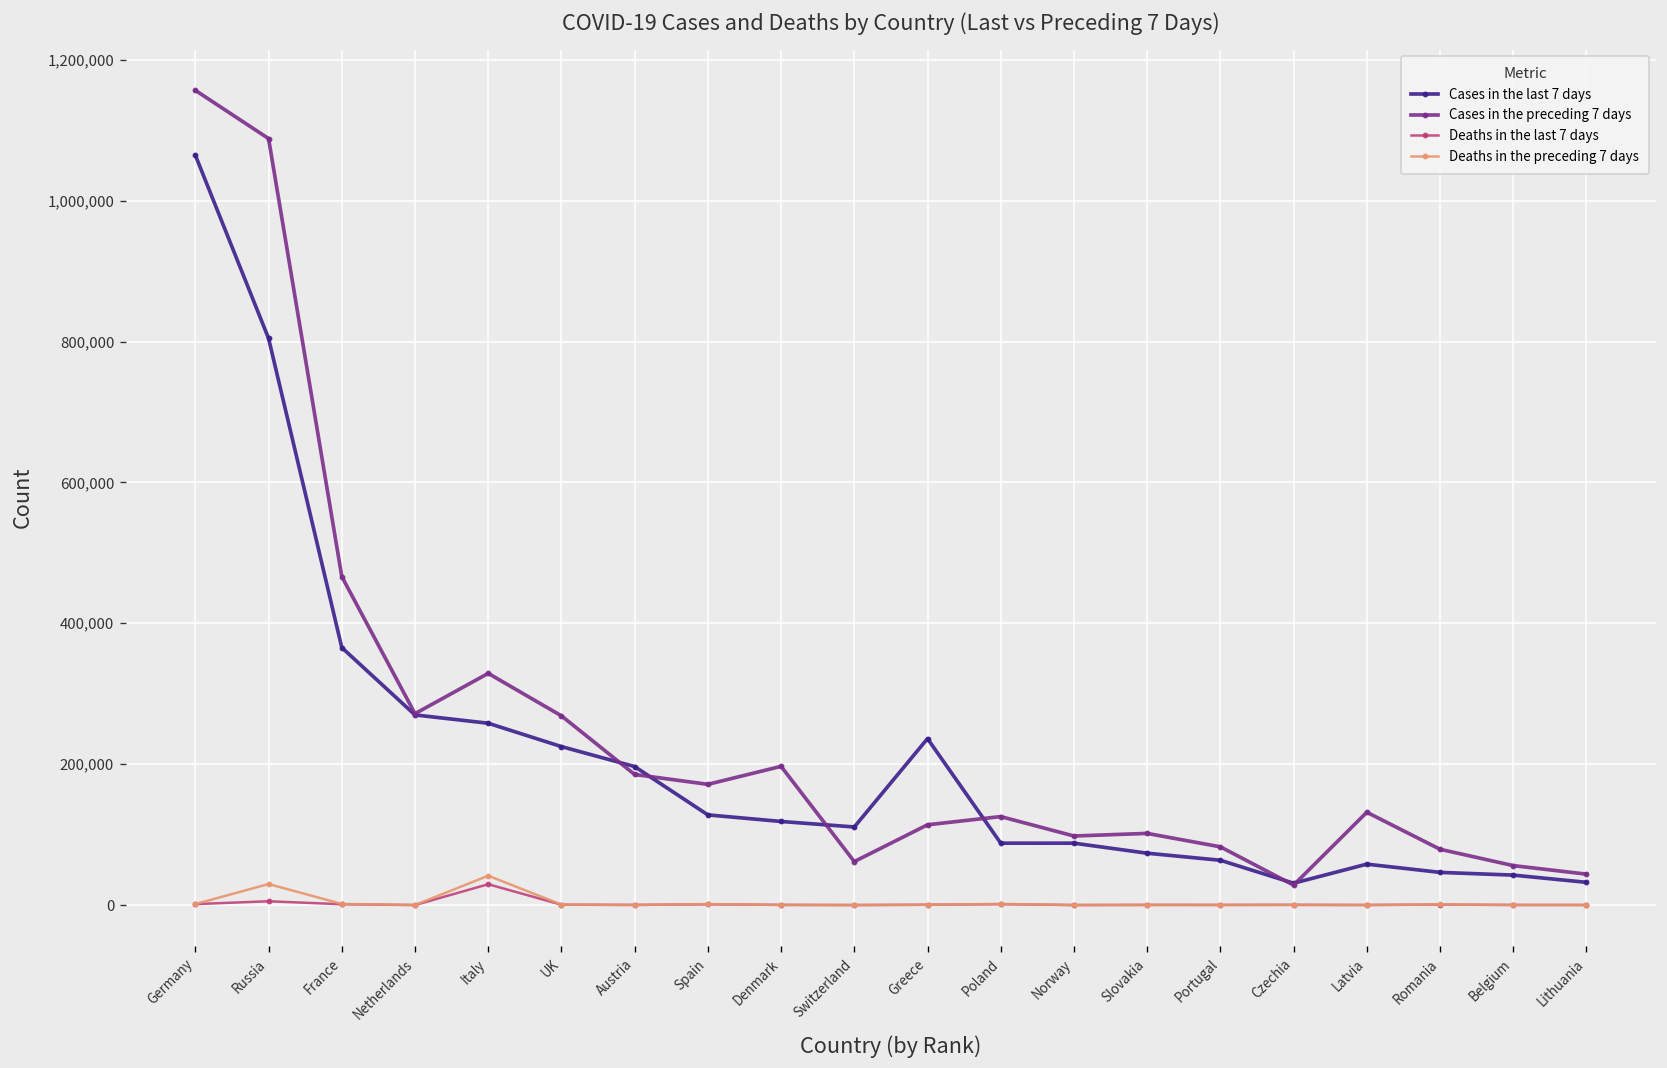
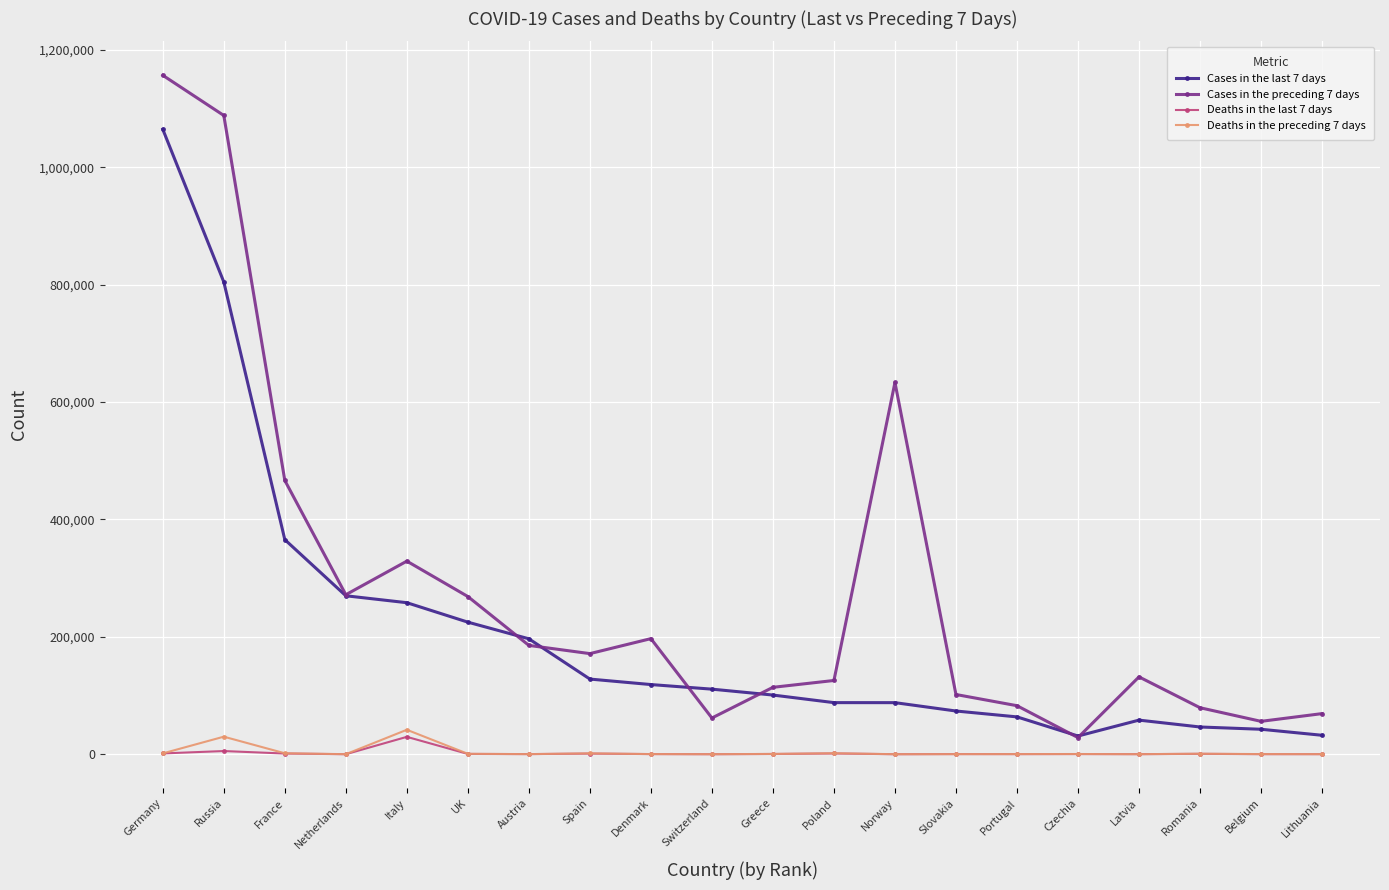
  {
    "Cases in the last 7 days": {
      "Germany": "1,060,000",
      "Russia": "800,000",
      "France": "370,000",
      "Italy": "260,000",
      "UK": "220,000",
      "Austria": "200,000",
      "Spain": "130,000",
      "Denmark": "120,000",
      "Switzerland": "110,000",
-     "Greece": "240,000",
+     "Greece": "100,000",
      "Poland": "90,000",
      "Norway": "90,000",
      "Slovakia": "70,000",
      "Portugal": "60,000",
      "Latvia": "60,000",
      "Romania": "50,000",
      "Belgium": "40,000",
      "Lithuania": "30,000"
    },
    "Cases in the preceding 7 days": {
      "Germany": "1,160,000",
      "Russia": "1,090,000",
      "France": "470,000",
      "Italy": "330,000",
      "UK": "270,000",
      "Austria": "190,000",
      "Spain": "170,000",
      "Denmark": "200,000",
      "Switzerland": "60,000",
      "Greece": "110,000",
      "Poland": "130,000",
-     "Norway": "100,000",
+     "Norway": "630,000",
      "Slovakia": "100,000",
      "Portugal": "80,000",
      "Latvia": "130,000",
      "Romania": "80,000",
      "Belgium": "60,000",
-     "Lithuania": "40,000"
+     "Lithuania": "70,000"
    },
    "Deaths in the last 7 days": {
      "Russia": "10,000",
      "Italy": "30,000"
    },
    "Deaths in the preceding 7 days": {
      "Russia": "30,000",
      "Italy": "40,000"
    }
  }
